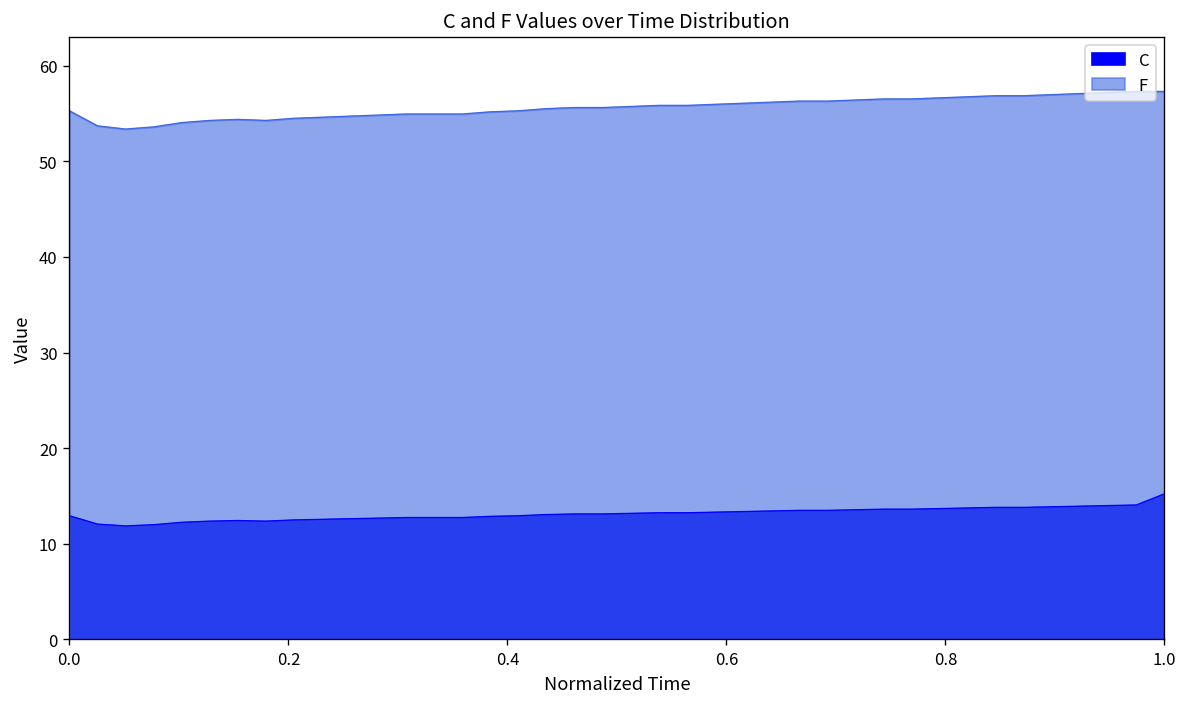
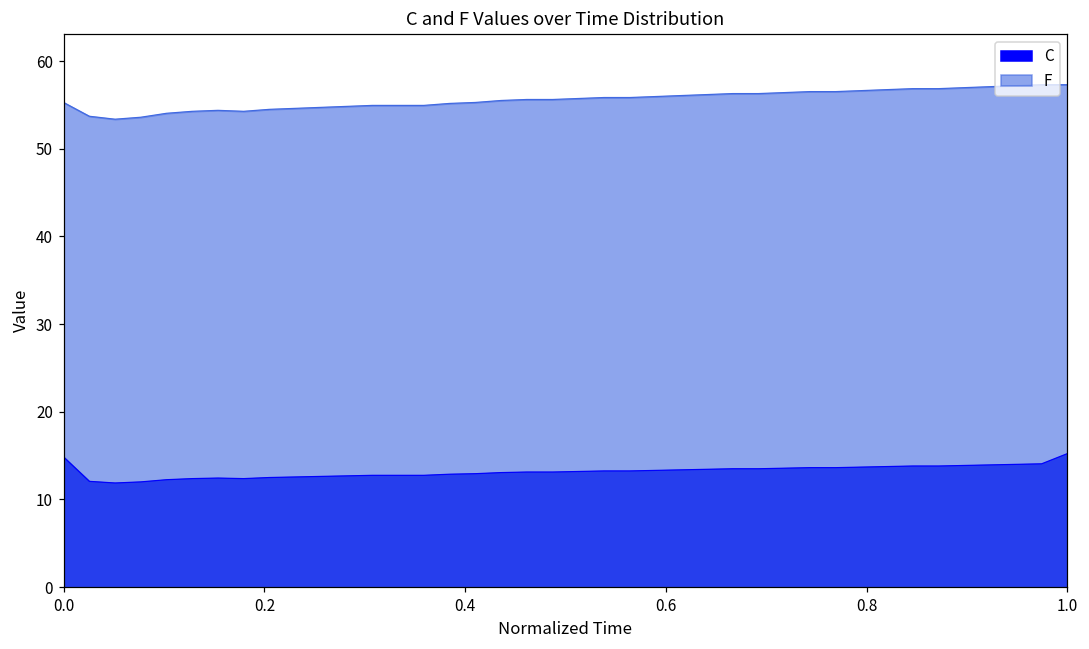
  {
    "C": {
-     "0.0": 13,
+     "0.0": 15,
      "1.0": 15
    },
    "F": {
      "0.0": 55,
      "1.0": 57
    }
  }
